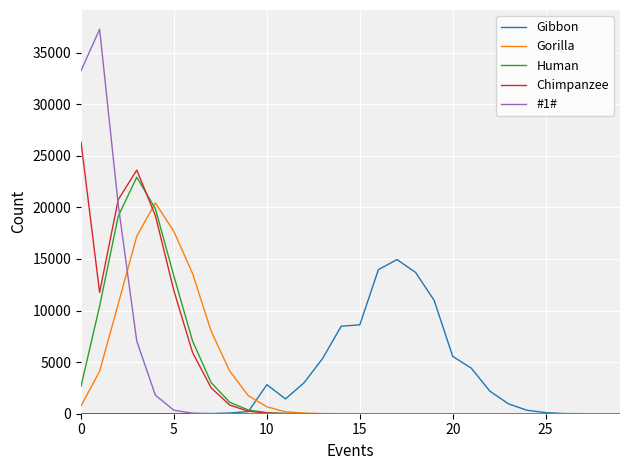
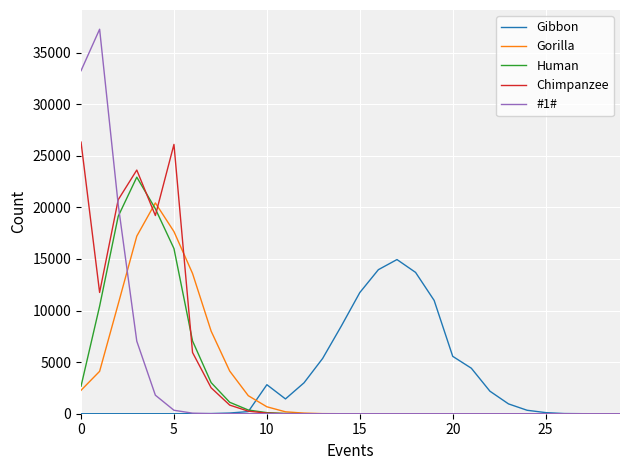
  {
    "Gibbon": {
      "0": 0,
      "5": 0,
      "10": 2800,
-     "15": 8600,
+     "15": 11700,
      "20": 5600
    },
    "Gorilla": {
-     "0": 800,
+     "0": 2300,
      "5": 17700,
      "10": 700
    },
    "Human": {
      "0": 2700,
-     "5": 13300
+     "5": 16000
    },
    "Chimpanzee": {
      "0": 26300,
-     "5": 11900
+     "5": 26100
    },
    "#1#": {
      "0": 33200,
      "5": 300
    }
  }
